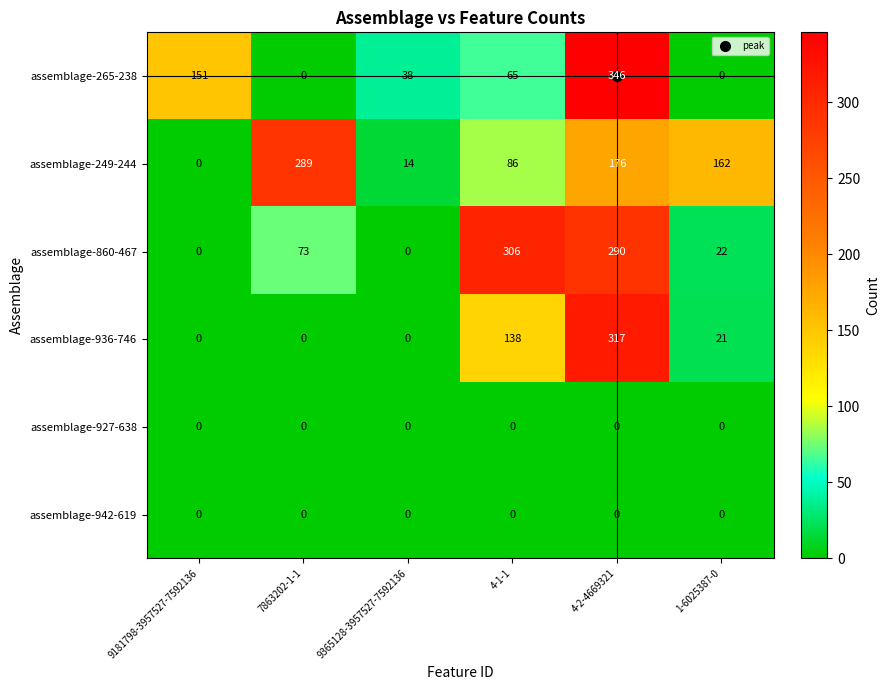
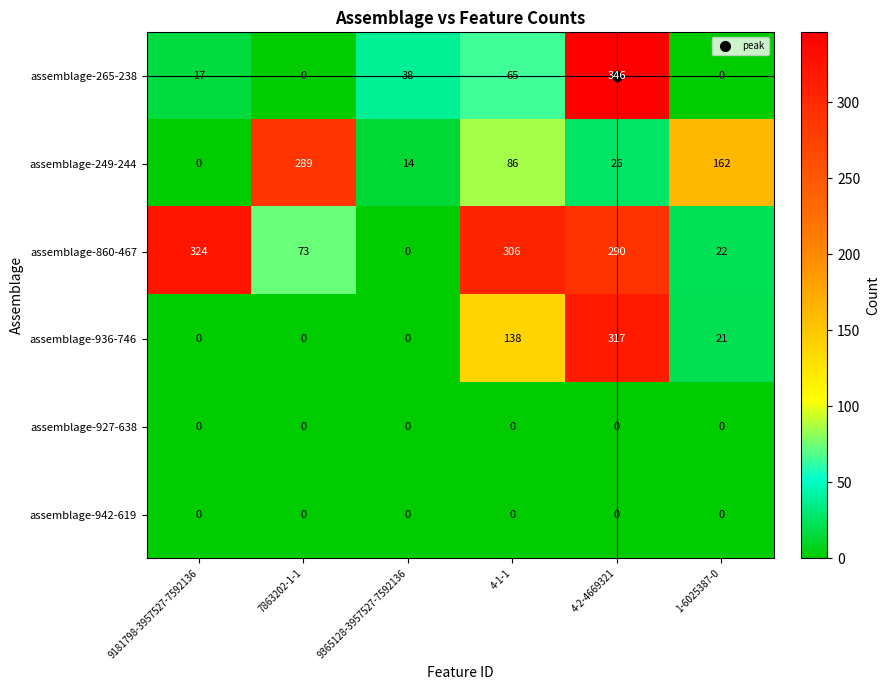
  {
    "assemblage-265-238": {
-     "9181798-3957527-7592136": 151,
+     "9181798-3957527-7592136": 17,
      "7863202-1-1": 0,
      "9365128-3957527-7592136": 38,
      "4-1-1": 65,
      "1-6025387-0": 0
    },
    "assemblage-249-244": {
      "9181798-3957527-7592136": 0,
      "7863202-1-1": 289,
      "9365128-3957527-7592136": 14,
      "4-1-1": 86,
-     "4-2-4669321": 176,
+     "4-2-4669321": 26,
      "1-6025387-0": 162
    },
    "assemblage-860-467": {
-     "9181798-3957527-7592136": 0,
+     "9181798-3957527-7592136": 324,
      "7863202-1-1": 73,
      "9365128-3957527-7592136": 0,
      "4-1-1": 306,
      "4-2-4669321": 290,
      "1-6025387-0": 22
    },
    "assemblage-936-746": {
      "9181798-3957527-7592136": 0,
      "7863202-1-1": 0,
      "9365128-3957527-7592136": 0,
      "4-1-1": 138,
      "4-2-4669321": 317,
      "1-6025387-0": 21
    },
    "assemblage-927-638": {
      "9181798-3957527-7592136": 0,
      "7863202-1-1": 0,
      "9365128-3957527-7592136": 0,
      "4-1-1": 0,
      "4-2-4669321": 0,
      "1-6025387-0": 0
    },
    "assemblage-942-619": {
      "9181798-3957527-7592136": 0,
      "7863202-1-1": 0,
      "9365128-3957527-7592136": 0,
      "4-1-1": 0,
      "4-2-4669321": 0,
      "1-6025387-0": 0
    }
  }
